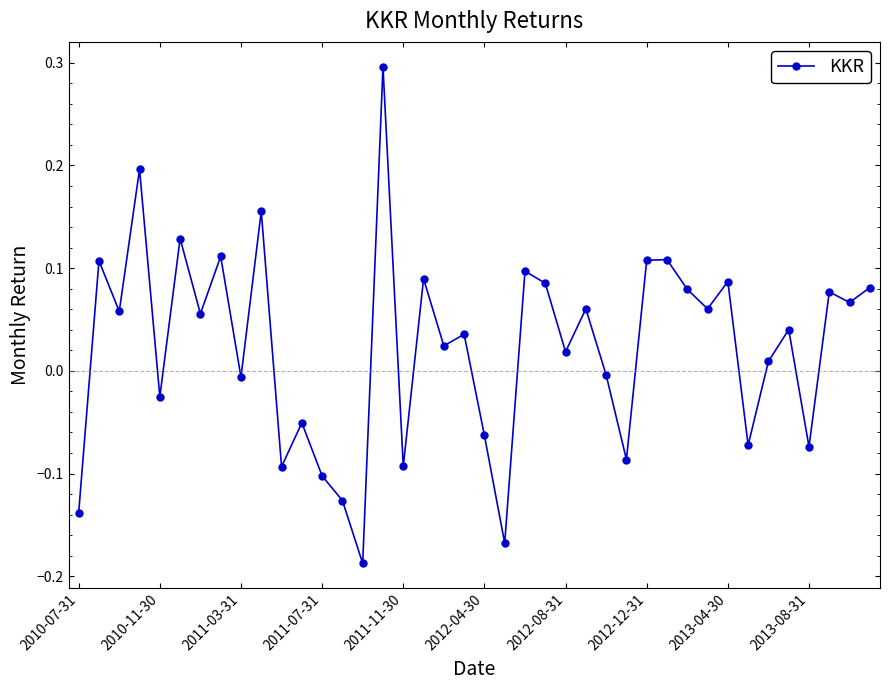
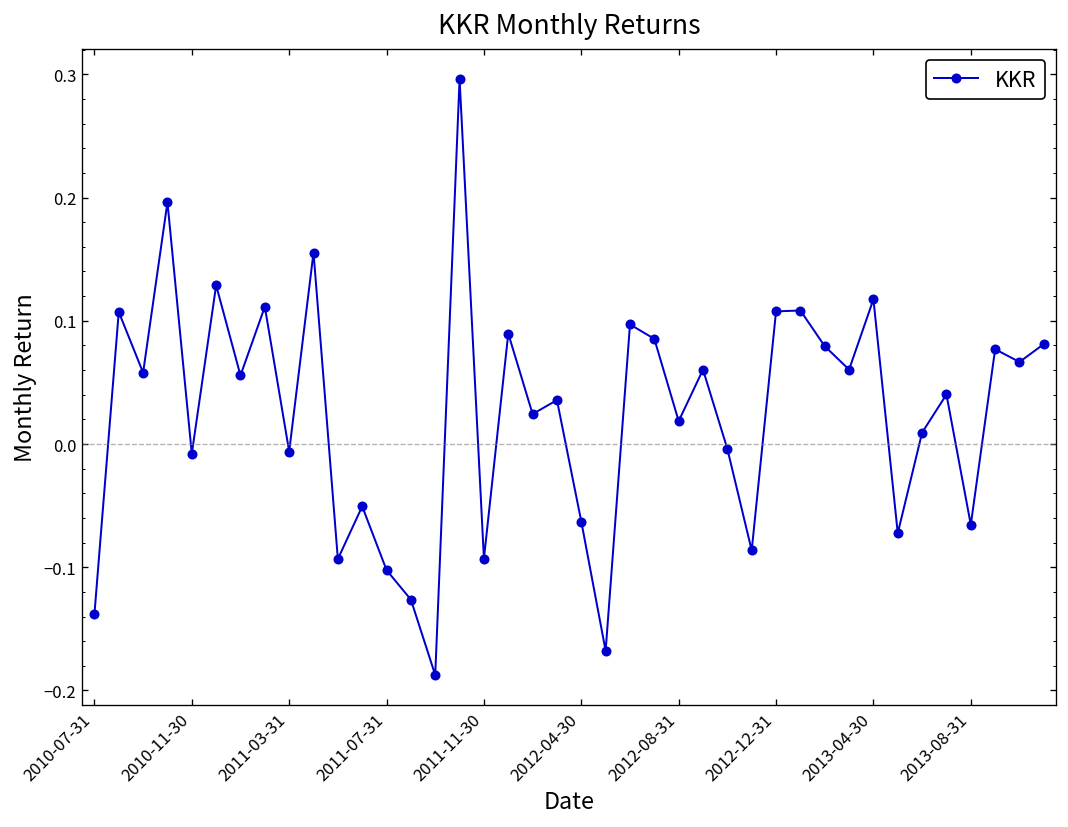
  {
    "2010-07-31": -0.138,
-   "2010-11-30": -0.025,
+   "2010-11-30": -0.008,
    "2011-03-31": -0.006,
    "2011-07-31": -0.102,
    "2011-11-30": -0.093,
    "2012-04-30": -0.063,
    "2012-08-31": 0.019,
    "2012-12-31": 0.108,
-   "2013-04-30": 0.087,
-   "2013-08-31": -0.074
+   "2013-04-30": 0.117,
+   "2013-08-31": -0.066
  }
